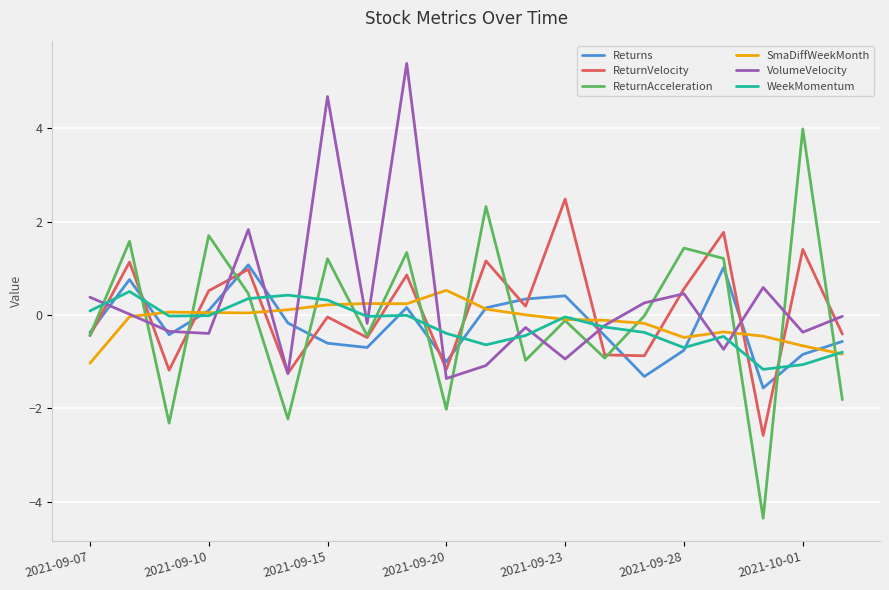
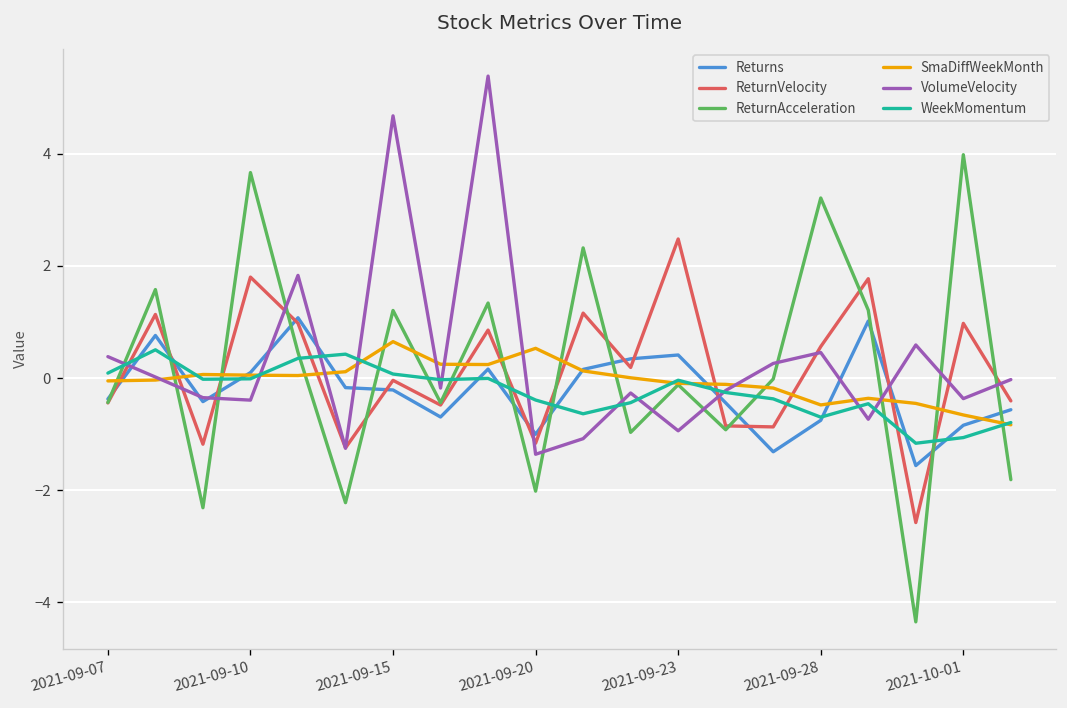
  {
    "Returns": {
      "2021-09-07": -0.4,
-     "2021-09-15": -0.6,
+     "2021-09-15": -0.2,
      "2021-09-20": -1.0,
      "2021-09-23": 0.4,
      "2021-09-28": -0.8,
      "2021-10-01": -0.8
    },
    "ReturnVelocity": {
-     "2021-09-10": 0.5,
+     "2021-09-10": 1.8,
      "2021-09-15": 0.0,
      "2021-09-20": -1.2,
      "2021-09-23": 2.5,
      "2021-09-28": 0.6,
-     "2021-10-01": 1.4
+     "2021-10-01": 1.0
    },
    "ReturnAcceleration": {
-     "2021-09-10": 1.7,
+     "2021-09-10": 3.7,
      "2021-09-15": 1.2,
      "2021-09-20": -2.0,
-     "2021-09-28": 1.4,
+     "2021-09-28": 3.2,
      "2021-10-01": 4.0
    },
    "SmaDiffWeekMonth": {
-     "2021-09-07": -1.0,
-     "2021-09-15": 0.2,
+     "2021-09-07": -0.1,
+     "2021-09-15": 0.6,
      "2021-09-20": 0.5,
      "2021-09-28": -0.5,
      "2021-10-01": -0.7
    },
    "VolumeVelocity": {
      "2021-09-07": 0.4,
      "2021-09-10": -0.4,
      "2021-09-15": 4.7,
      "2021-09-20": -1.4,
      "2021-09-23": -0.9,
      "2021-09-28": 0.5,
      "2021-10-01": -0.4
    },
    "WeekMomentum": {
      "2021-09-07": 0.1,
      "2021-09-10": 0.0,
-     "2021-09-15": 0.3,
+     "2021-09-15": 0.1,
      "2021-09-20": -0.4,
      "2021-09-23": 0.0,
      "2021-09-28": -0.7,
      "2021-10-01": -1.1
    }
  }
